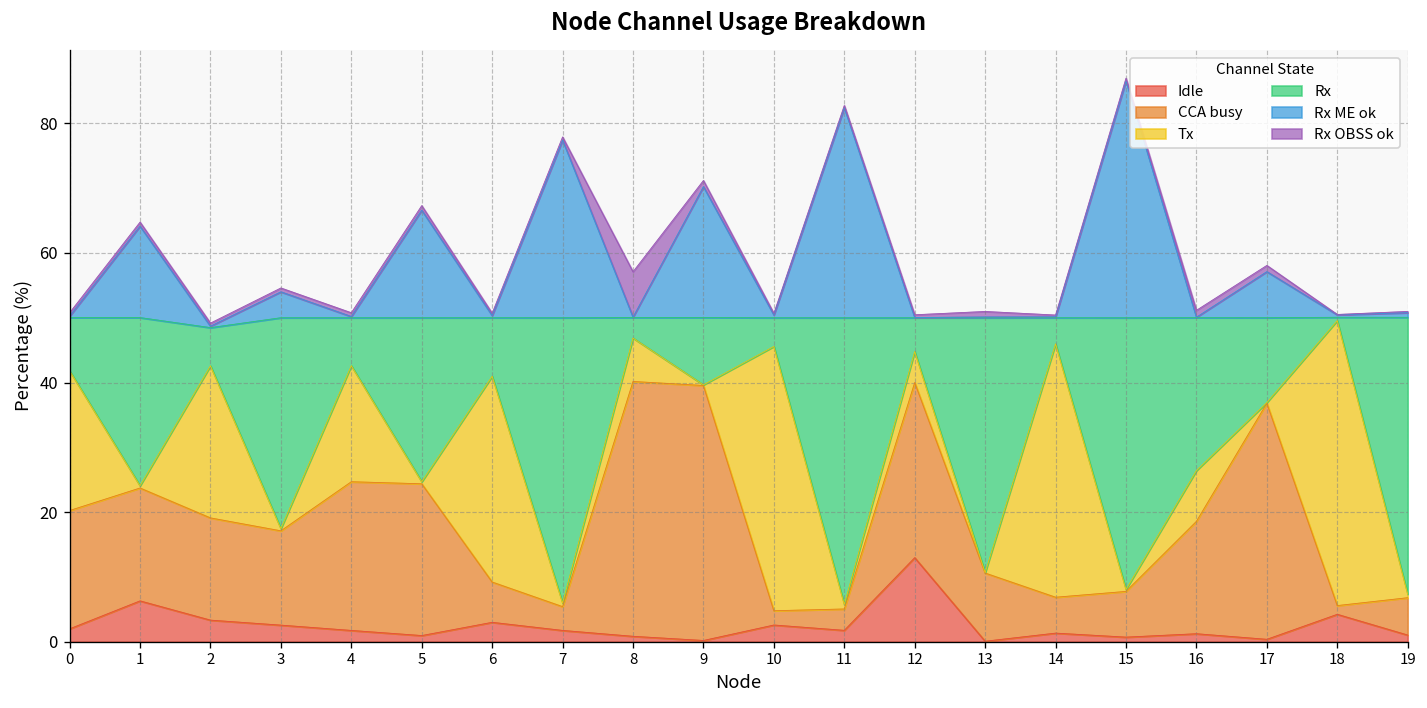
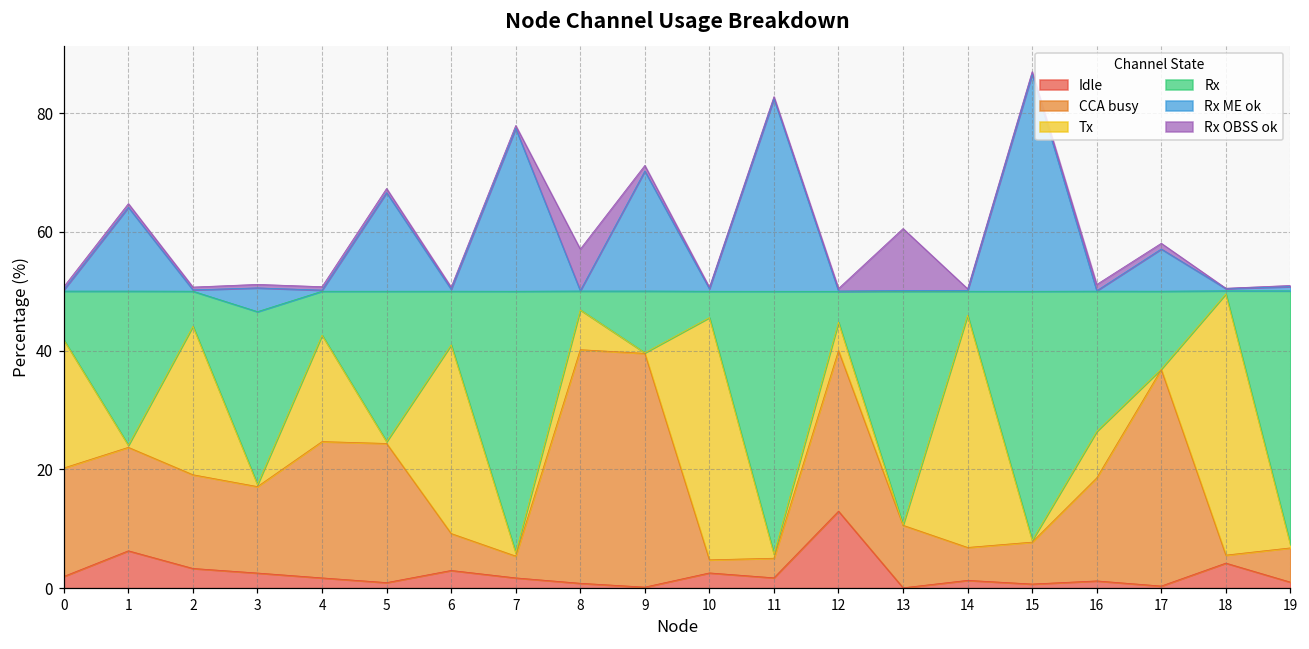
  {
    "Tx": {
      "0": 22,
-     "2": 23,
+     "2": 25,
      "4": 18,
      "6": 32,
      "7": 1,
      "8": 7,
      "10": 41,
      "11": 1,
      "12": 5,
      "14": 39,
      "16": 8,
      "18": 44,
      "19": 1
    },
    "Rx": {
      "1": 26,
-     "3": 33,
+     "3": 29,
      "5": 25,
      "7": 44,
      "9": 10,
      "11": 44,
      "15": 42,
      "17": 13,
      "19": 43
    },
    "Rx ME ok": {
      "1": 14,
      "3": 4,
      "5": 17,
      "7": 27,
      "9": 20,
      "17": 7
    },
    "Rx OBSS ok": {
      "0": 1,
      "1": 1,
      "3": 1,
      "4": 1,
      "5": 1,
      "7": 0,
      "8": 7,
      "9": 1,
-     "13": 1,
+     "13": 10,
      "16": 1,
      "17": 1
    }
  }
